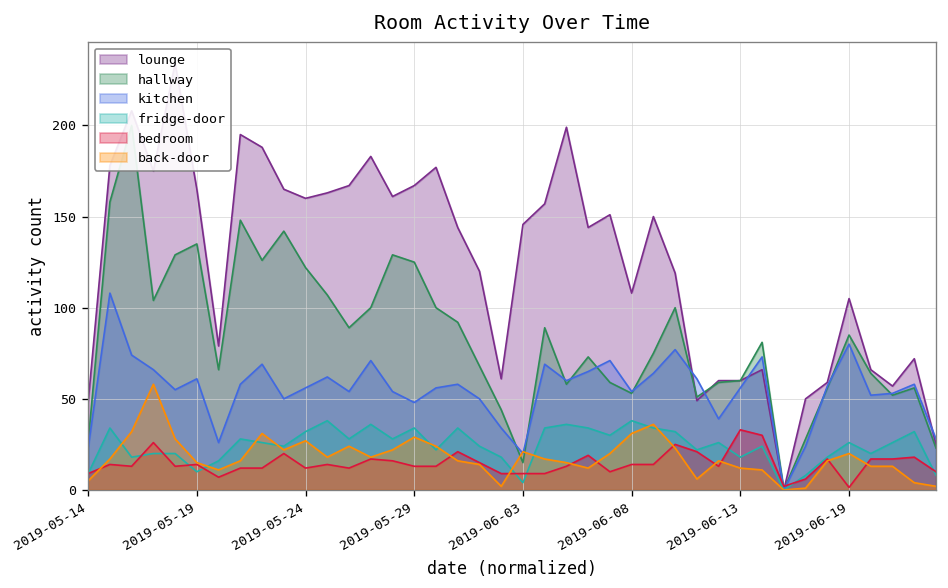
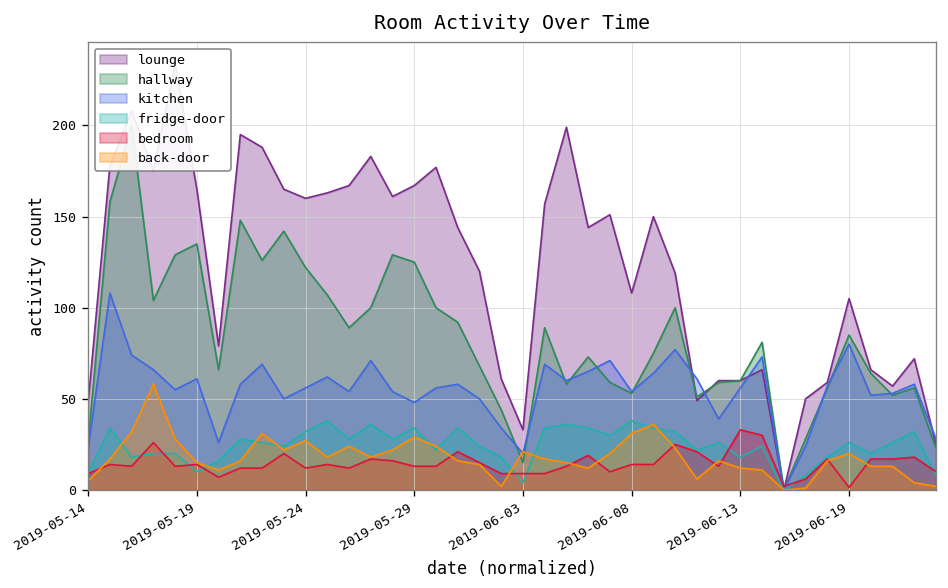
  {
    "lounge": {
      "2019-05-14": 48,
      "2019-05-19": 165,
      "2019-05-24": 160,
      "2019-05-29": 167,
-     "2019-06-03": 146,
+     "2019-06-03": 33,
      "2019-06-08": 108,
      "2019-06-19": 105
    },
    "bedroom": {
      "2019-05-24": 12,
      "2019-05-29": 13,
      "2019-06-03": 9,
      "2019-06-08": 14,
      "2019-06-13": 33,
      "2019-06-19": 1
    },
    "back-door": {
      "2019-05-14": 5,
      "2019-05-24": 27,
      "2019-05-29": 29,
      "2019-06-08": 31,
      "2019-06-13": 12,
      "2019-06-19": 20
    }
  }
